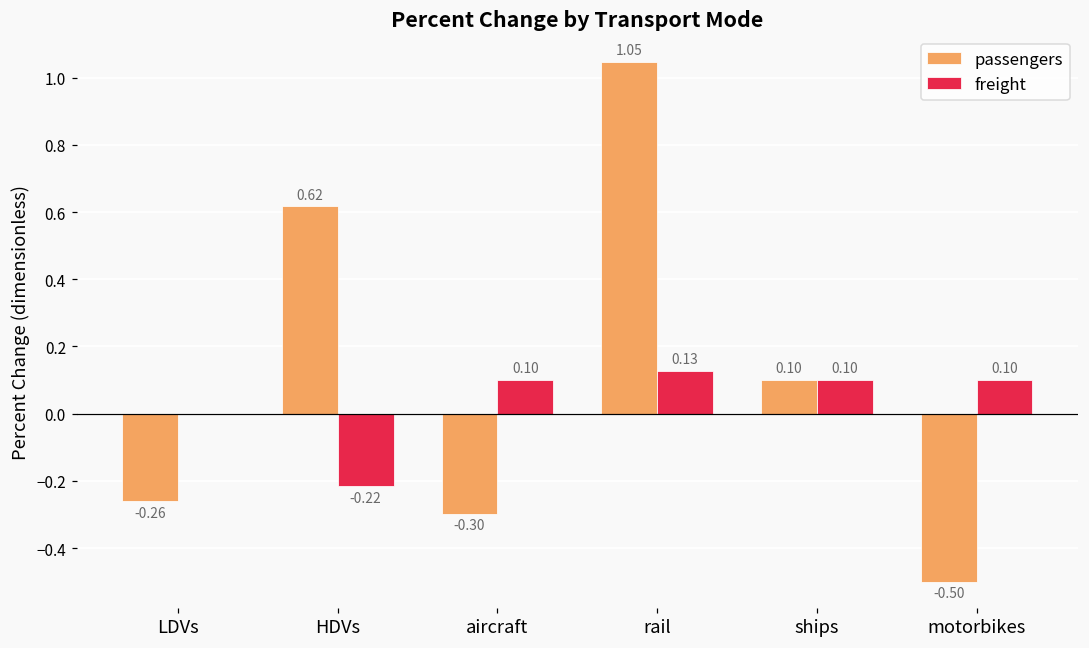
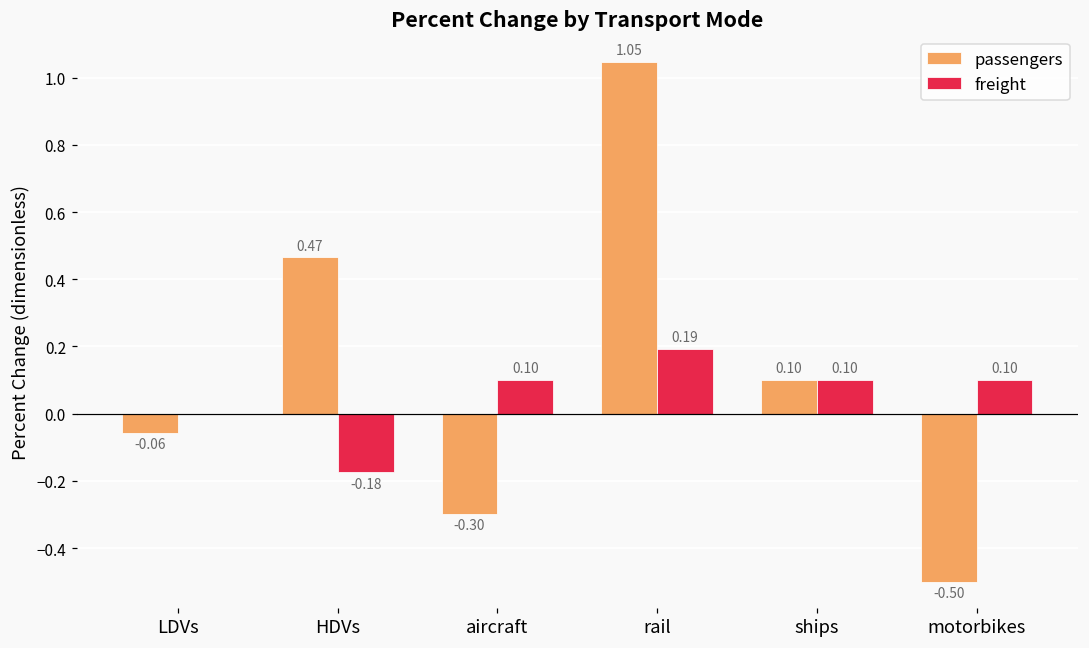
  {
    "passengers": {
-     "LDVs": -0.26,
-     "HDVs": 0.62,
+     "LDVs": -0.06,
+     "HDVs": 0.47,
      "aircraft": -0.30,
      "rail": 1.05,
      "ships": 0.10,
      "motorbikes": -0.50
    },
    "freight": {
-     "HDVs": -0.22,
+     "HDVs": -0.18,
      "aircraft": 0.10,
-     "rail": 0.13,
+     "rail": 0.19,
      "ships": 0.10,
      "motorbikes": 0.10
    }
  }
